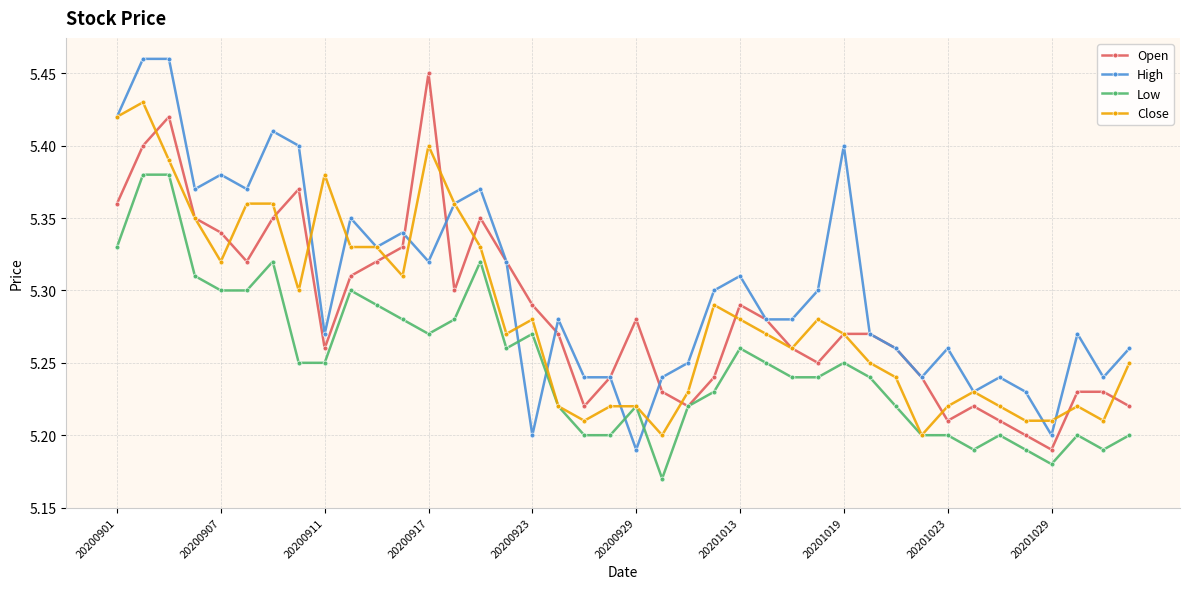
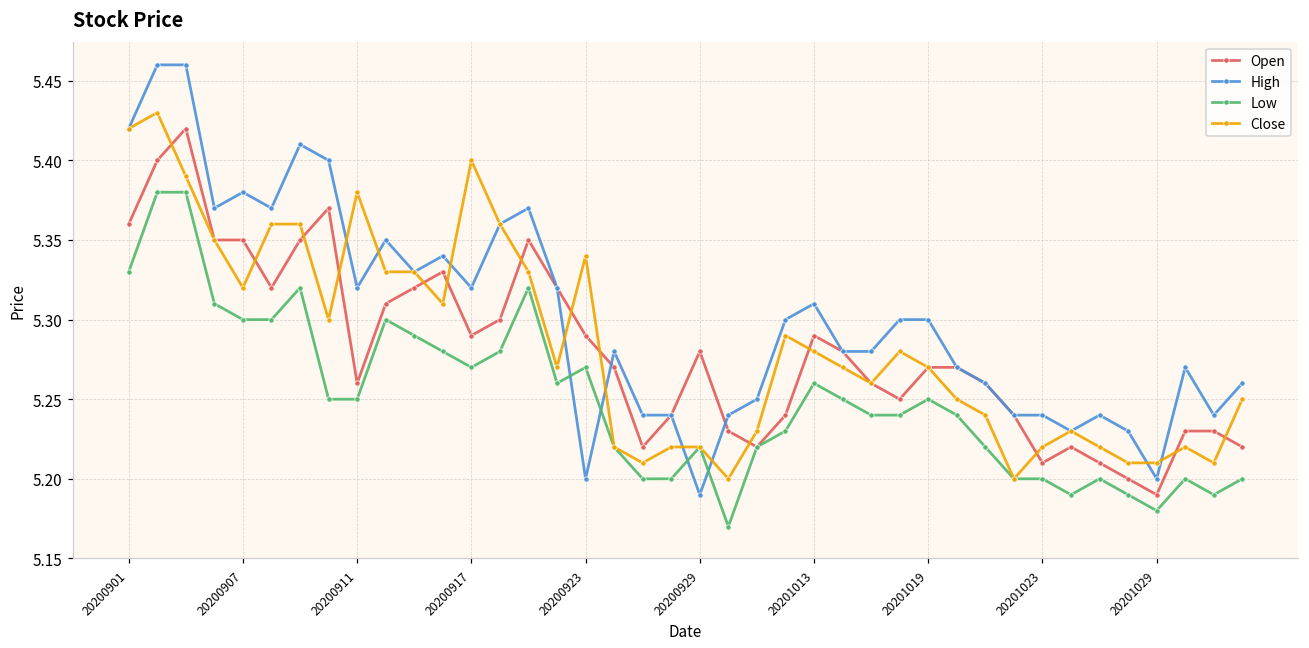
  {
    "Open": {
      "20200901": 5.36,
-     "20200907": 5.34,
+     "20200907": 5.35,
      "20200911": 5.26,
-     "20200917": 5.45,
+     "20200917": 5.29,
      "20200923": 5.29,
      "20200929": 5.28,
      "20201013": 5.29,
      "20201023": 5.21,
      "20201029": 5.19
    },
    "High": {
      "20200907": 5.38,
-     "20200911": 5.27,
+     "20200911": 5.32,
      "20200917": 5.32,
      "20200923": 5.20,
      "20200929": 5.19,
      "20201013": 5.31,
-     "20201019": 5.4,
-     "20201023": 5.26,
+     "20201019": 5.3,
+     "20201023": 5.24,
      "20201029": 5.20
    },
    "Low": {
      "20200901": 5.33,
      "20200907": 5.30,
      "20200911": 5.25,
      "20200917": 5.27,
      "20200923": 5.27,
      "20201013": 5.26,
      "20201019": 5.25,
      "20201023": 5.20,
      "20201029": 5.18
    },
    "Close": {
      "20200907": 5.32,
      "20200911": 5.38,
      "20200917": 5.40,
-     "20200923": 5.28,
+     "20200923": 5.34,
      "20201013": 5.28,
      "20201023": 5.22,
      "20201029": 5.21
    }
  }
